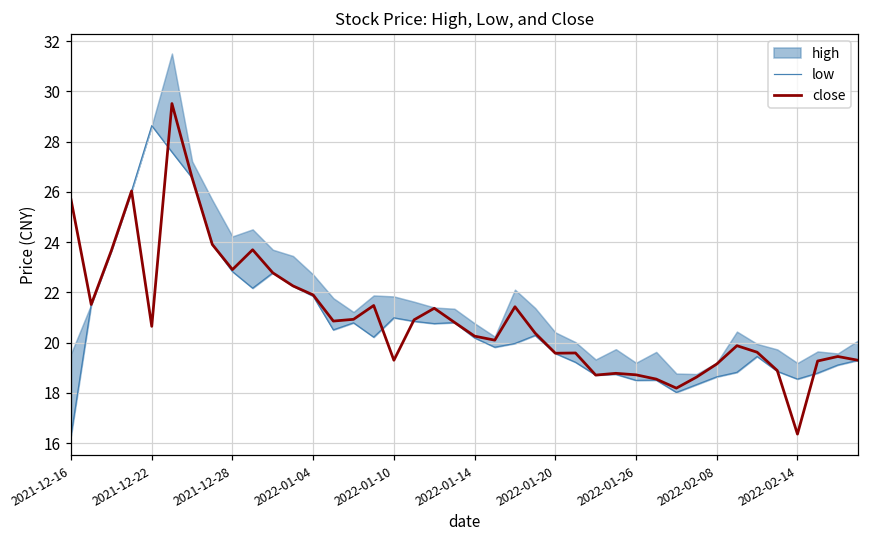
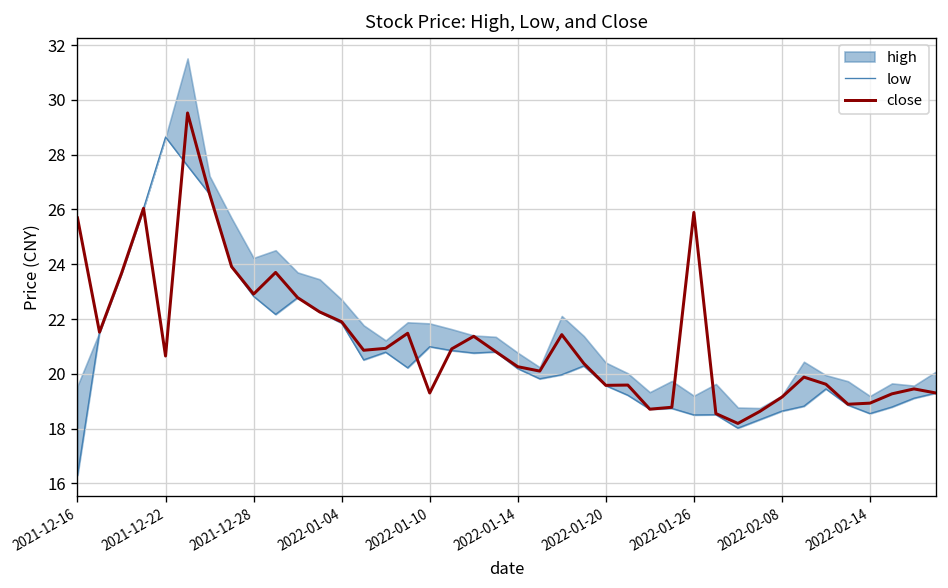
  {
    "close": {
      "2021-12-16": 25.7,
      "2021-12-22": 20.7,
      "2022-01-10": 19.3,
-     "2022-01-26": 18.7,
-     "2022-02-14": 16.4
+     "2022-01-26": 25.9,
+     "2022-02-14": 18.9
    }
  }
